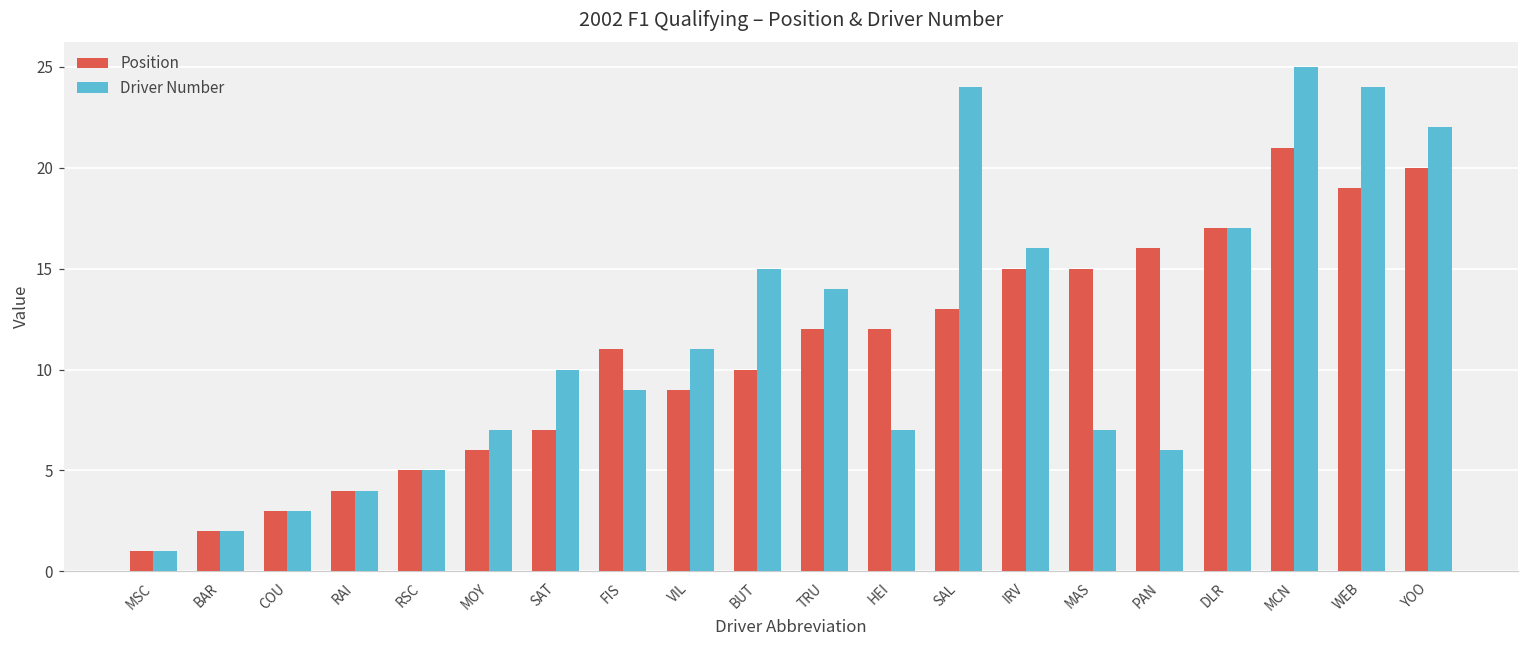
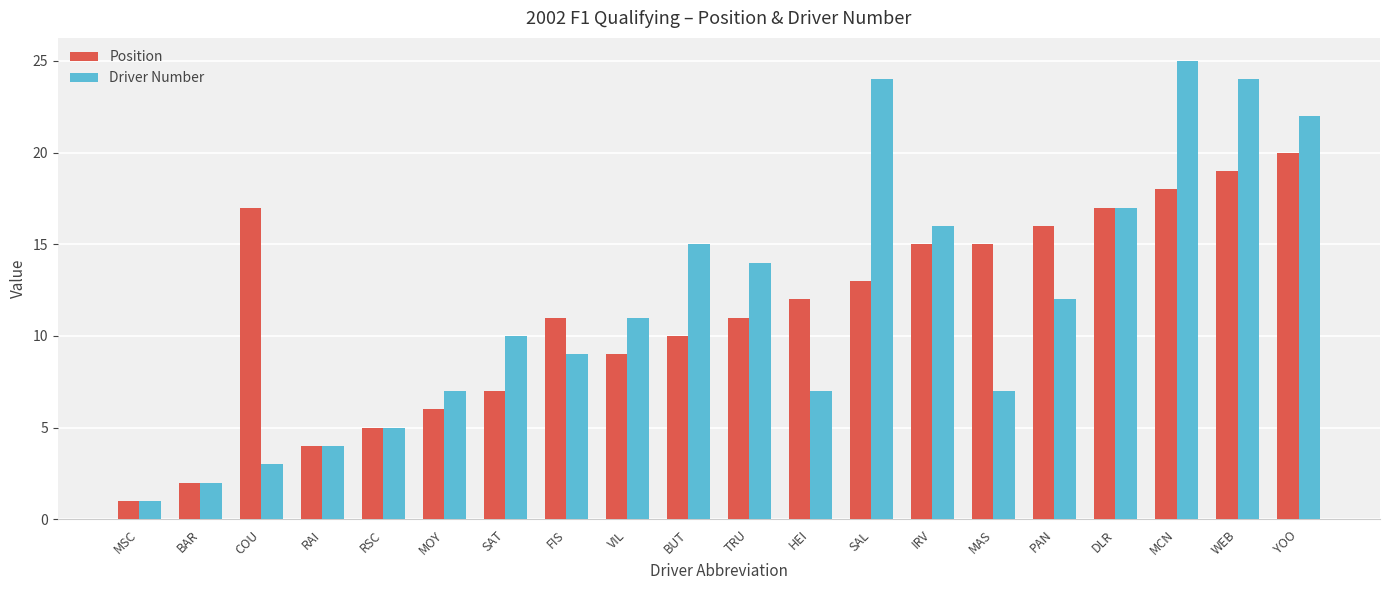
  {
    "Position": {
      "MSC": 1,
      "BAR": 2,
-     "COU": 3,
+     "COU": 17,
      "RAI": 4,
      "RSC": 5,
      "MOY": 6,
      "SAT": 7,
      "FIS": 11,
      "VIL": 9,
      "BUT": 10,
-     "TRU": 12,
+     "TRU": 11,
      "HEI": 12,
      "SAL": 13,
      "IRV": 15,
      "MAS": 15,
      "PAN": 16,
      "DLR": 17,
-     "MCN": 21,
+     "MCN": 18,
      "WEB": 19,
      "YOO": 20
    },
    "Driver Number": {
      "MSC": 1,
      "BAR": 2,
      "COU": 3,
      "RAI": 4,
      "RSC": 5,
      "MOY": 7,
      "SAT": 10,
      "FIS": 9,
      "VIL": 11,
      "BUT": 15,
      "TRU": 14,
      "HEI": 7,
      "SAL": 24,
      "IRV": 16,
      "MAS": 7,
-     "PAN": 6,
+     "PAN": 12,
      "DLR": 17,
      "MCN": 25,
      "WEB": 24,
      "YOO": 22
    }
  }
